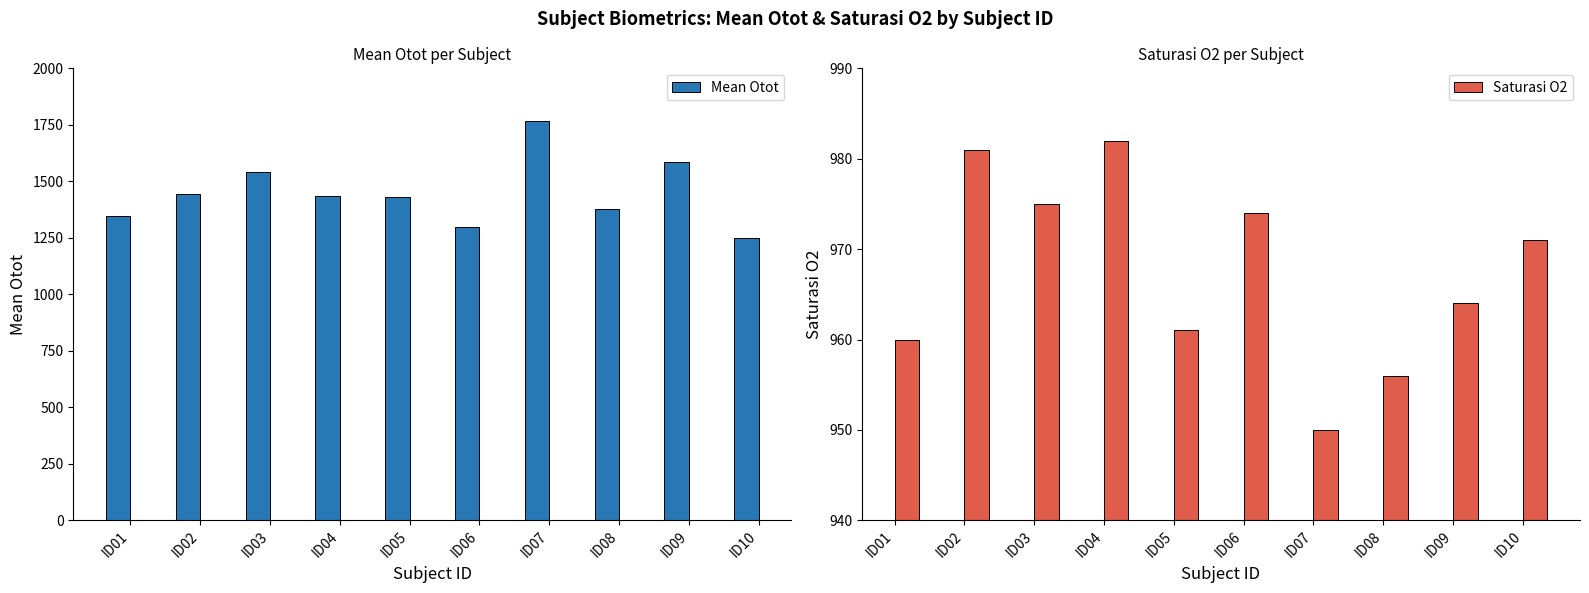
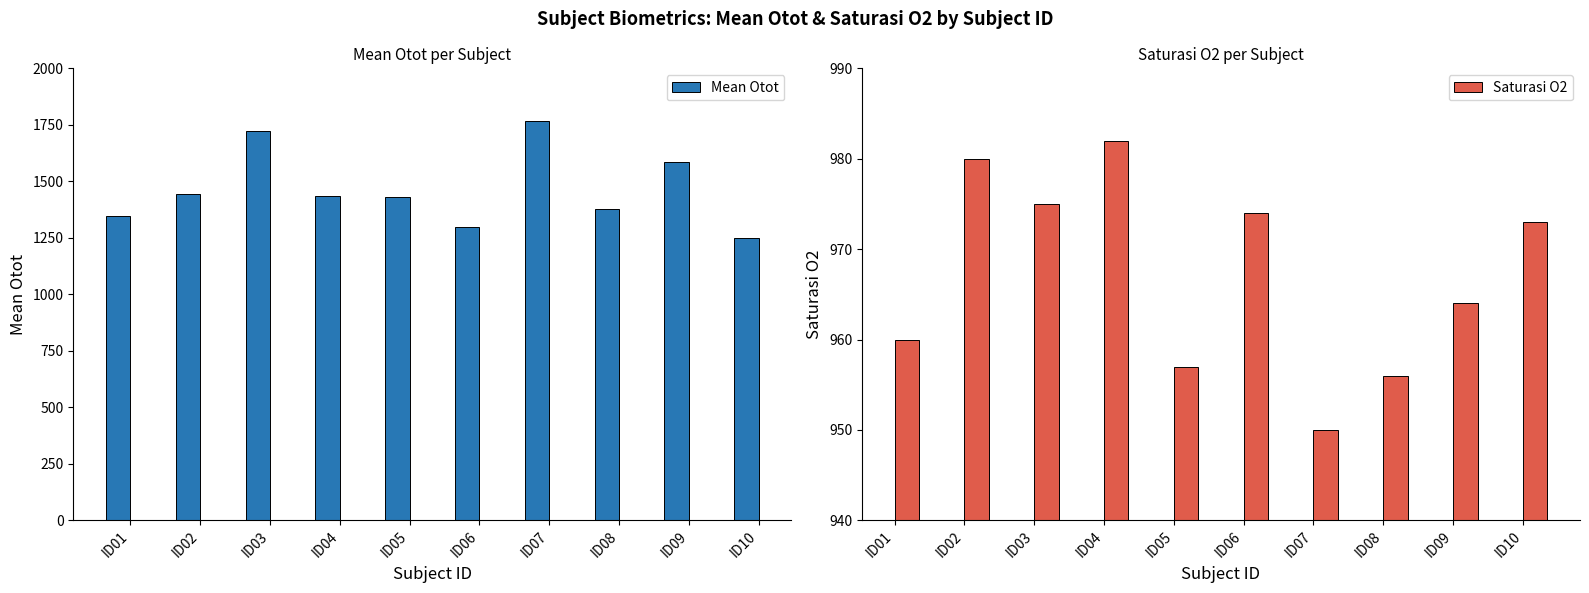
  {
    "Mean Otot per Subject": {
      "ID01": 1350,
      "ID02": 1440,
-     "ID03": 1540,
+     "ID03": 1720,
      "ID04": 1440,
      "ID05": 1430,
      "ID06": 1300,
      "ID07": 1770,
      "ID08": 1380,
      "ID09": 1590,
      "ID10": 1250
    },
    "Saturasi O2 per Subject": {
      "ID01": 960,
-     "ID02": 981,
+     "ID02": 980,
      "ID03": 975,
      "ID04": 982,
-     "ID05": 961,
+     "ID05": 957,
      "ID06": 974,
      "ID07": 950,
      "ID08": 956,
      "ID09": 964,
-     "ID10": 971
+     "ID10": 973
    }
  }
